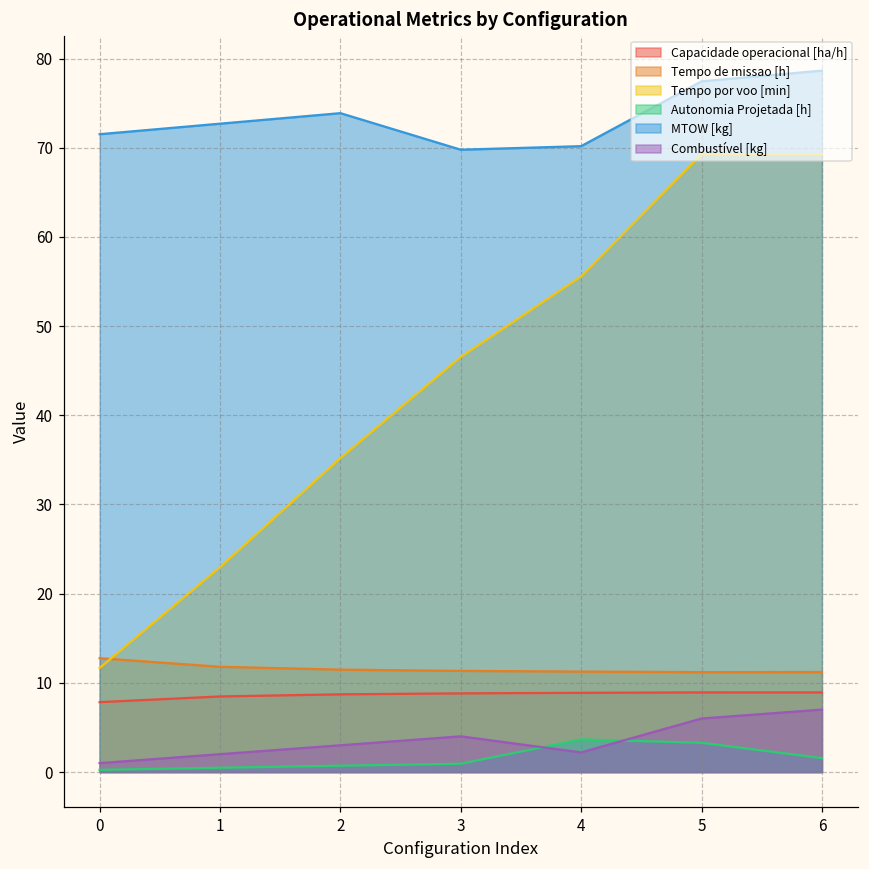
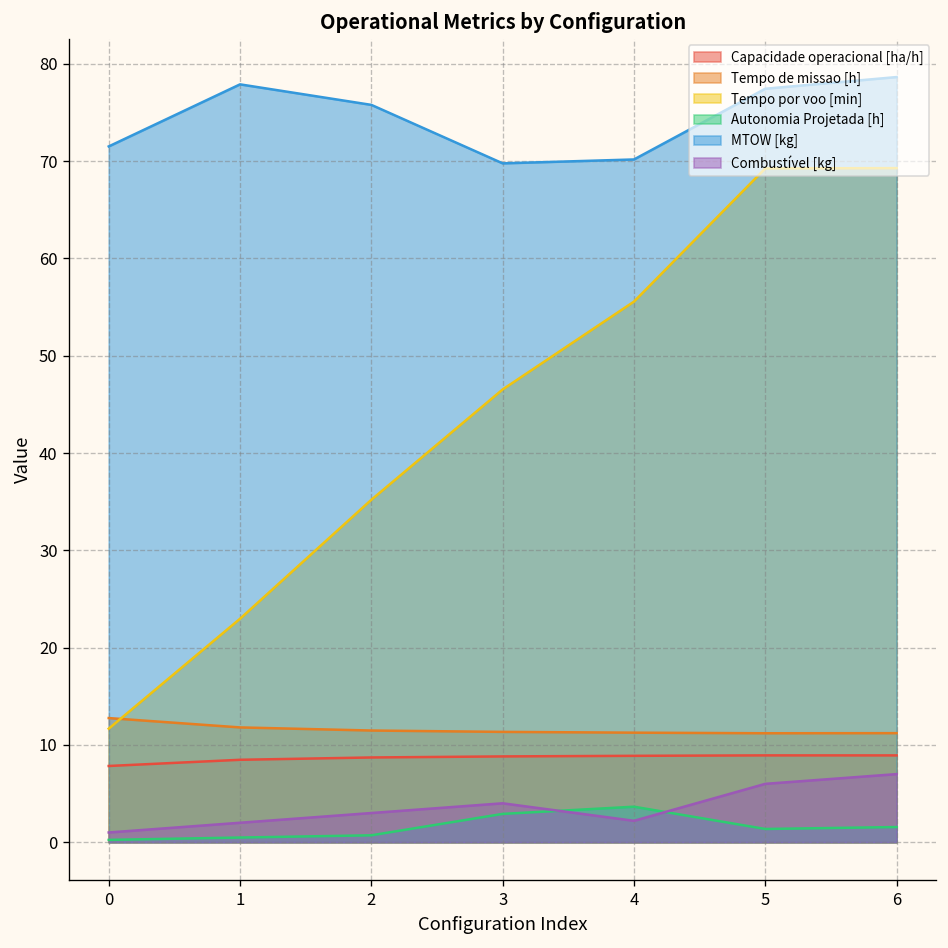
  {
    "Autonomia Projetada [h]": {
      "0": 0,
      "1": 0,
      "2": 1,
-     "3": 1,
+     "3": 3,
      "4": 4,
-     "5": 3,
+     "5": 1,
      "6": 2
    },
    "MTOW [kg]": {
      "0": 72,
-     "1": 73,
-     "2": 74,
+     "1": 78,
+     "2": 76,
      "3": 70,
      "4": 70
    },
    "Combustível [kg]": {
      "0": 1,
      "1": 2,
      "2": 3,
      "3": 4,
      "4": 2,
      "5": 6,
      "6": 7
    }
  }
